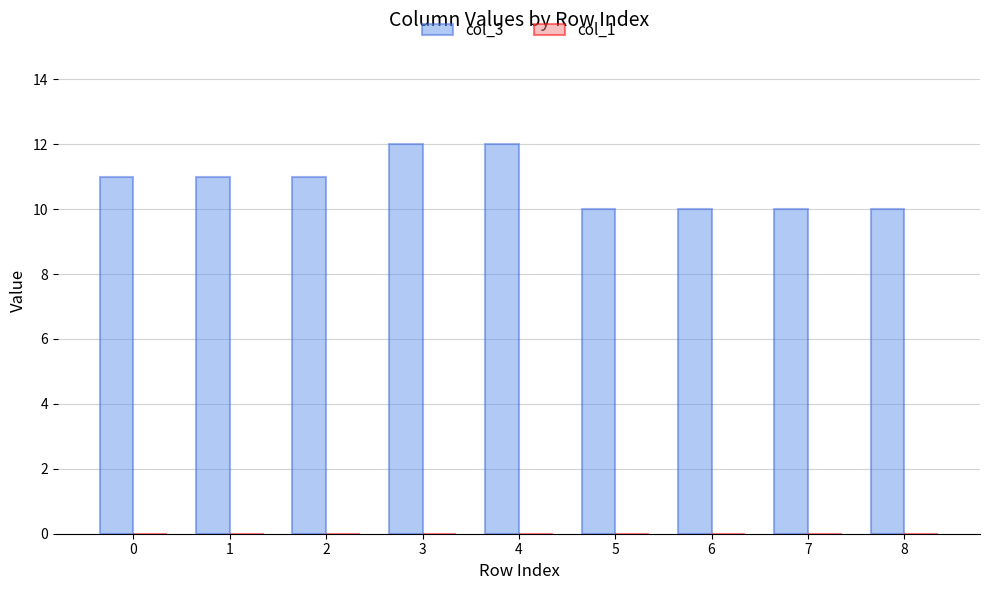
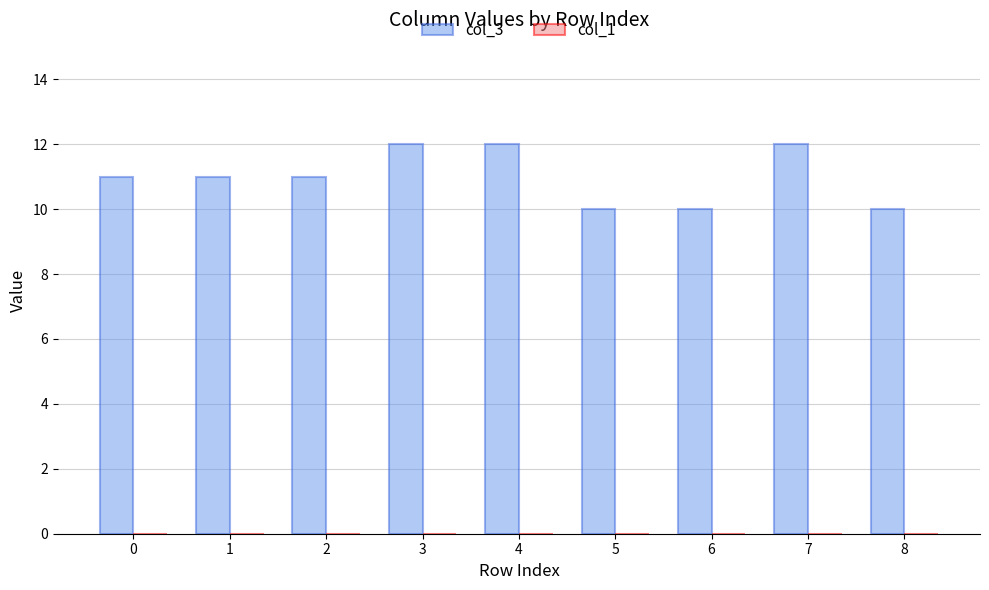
  {
    "col_3": {
      "0": 11,
      "1": 11,
      "2": 11,
      "3": 12,
      "4": 12,
      "5": 10,
      "6": 10,
-     "7": 10,
+     "7": 12,
      "8": 10
    },
    "col_1": {
      "0": 0,
      "1": 0,
      "2": 0,
      "3": 0,
      "4": 0,
      "5": 0,
      "6": 0,
      "7": 0,
      "8": 0
    }
  }
